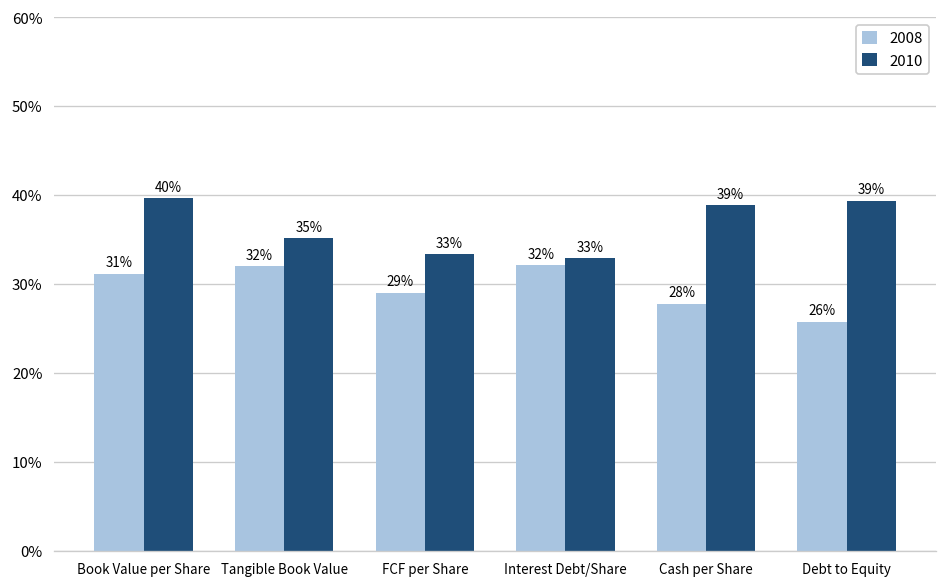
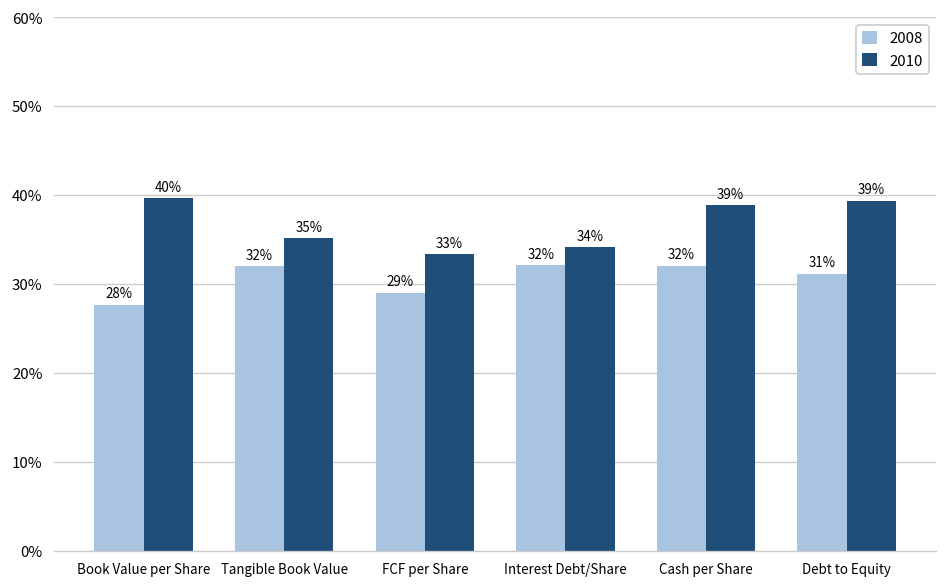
  {
    "2008": {
-     "Book Value per Share": "31%",
+     "Book Value per Share": "28%",
      "Tangible Book Value": "32%",
      "FCF per Share": "29%",
      "Interest Debt/Share": "32%",
-     "Cash per Share": "28%",
-     "Debt to Equity": "26%"
+     "Cash per Share": "32%",
+     "Debt to Equity": "31%"
    },
    "2010": {
      "Book Value per Share": "40%",
      "Tangible Book Value": "35%",
      "FCF per Share": "33%",
-     "Interest Debt/Share": "33%",
+     "Interest Debt/Share": "34%",
      "Cash per Share": "39%",
      "Debt to Equity": "39%"
    }
  }
